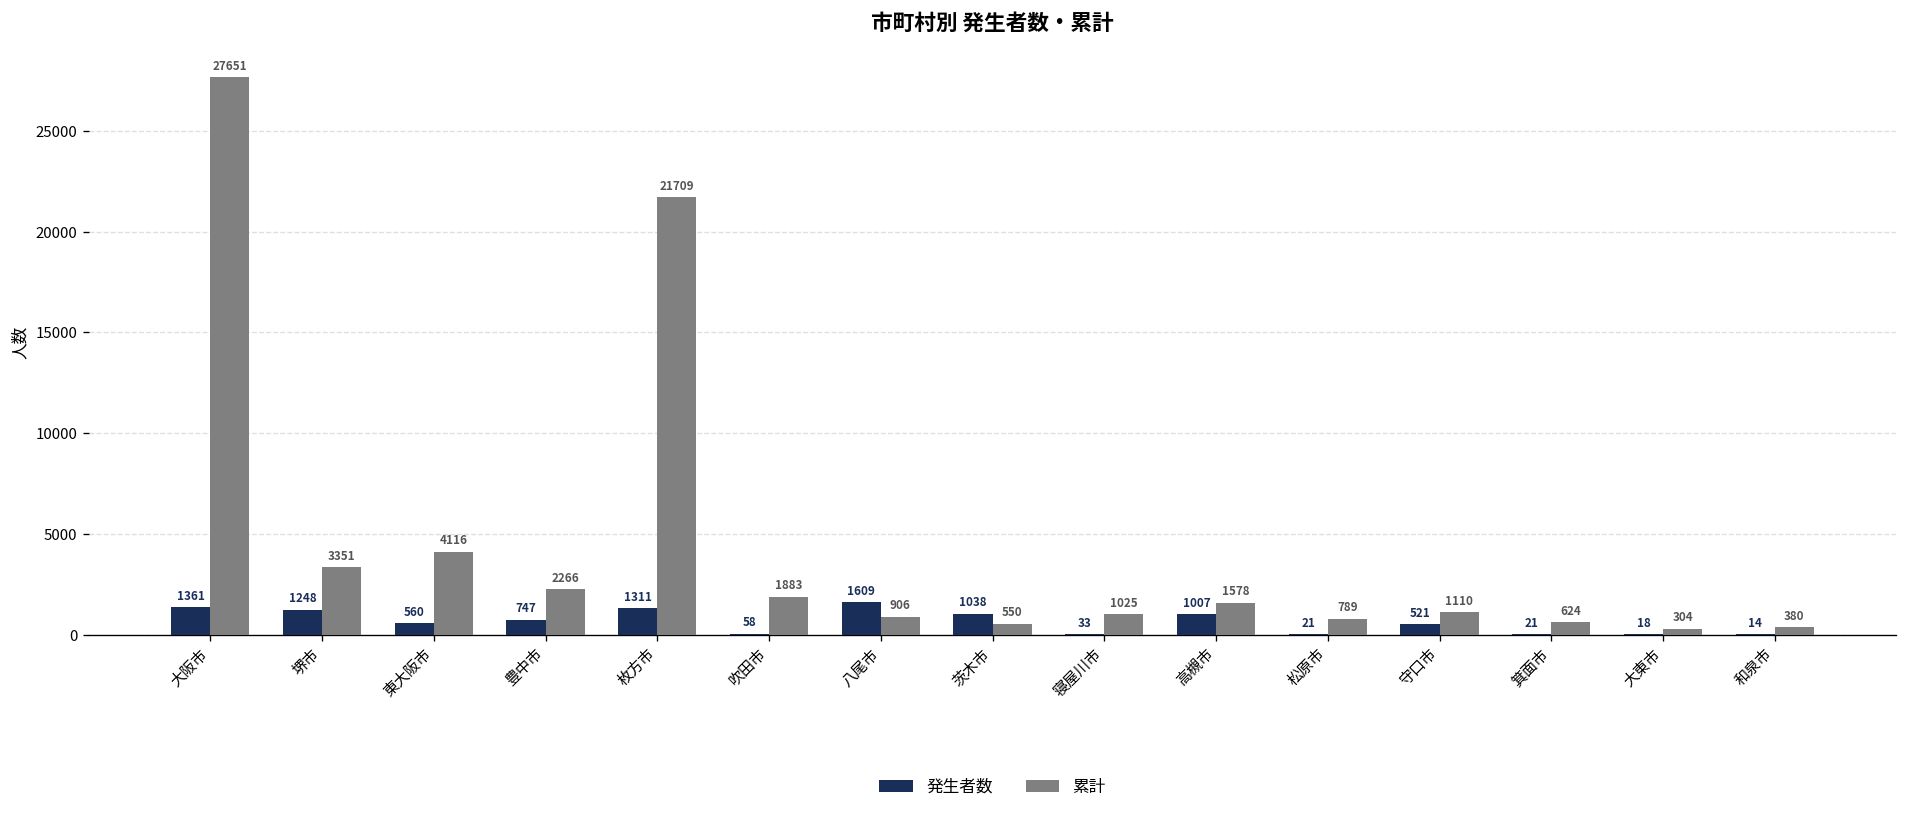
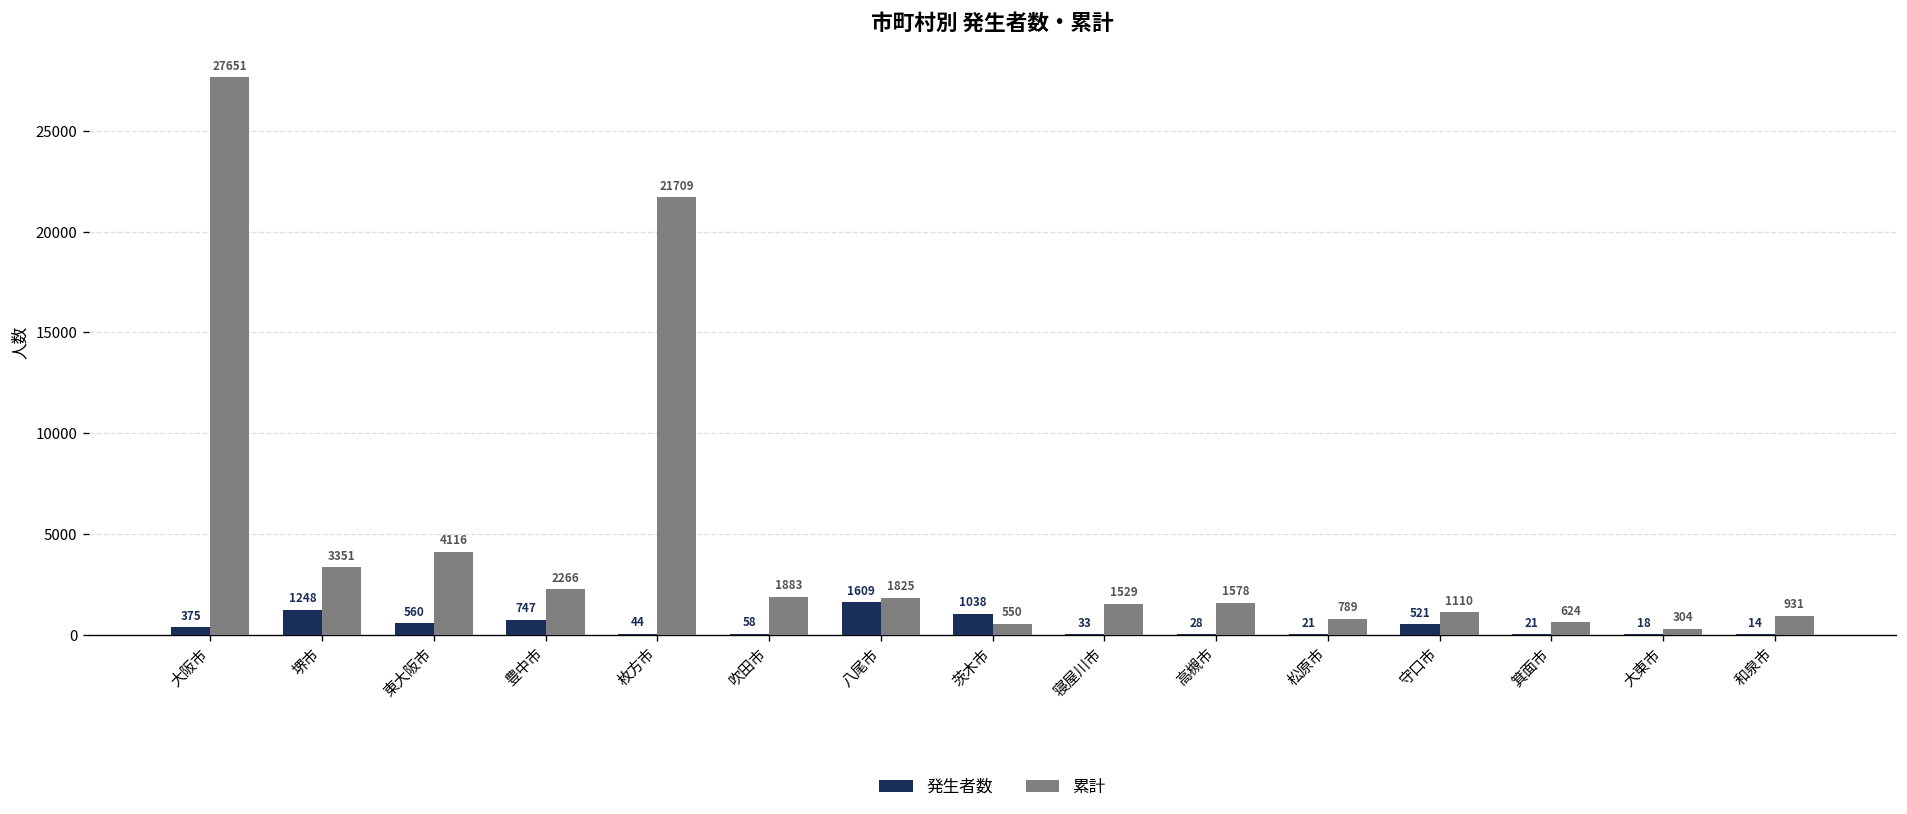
  {
    "発生者数": {
-     "大阪市": 1361,
+     "大阪市": 375,
      "堺市": 1248,
      "東大阪市": 560,
      "豊中市": 747,
-     "枚方市": 1311,
+     "枚方市": 44,
      "吹田市": 58,
      "八尾市": 1609,
      "茨木市": 1038,
      "寝屋川市": 33,
-     "高槻市": 1007,
+     "高槻市": 28,
      "松原市": 21,
      "守口市": 521,
      "箕面市": 21,
      "大東市": 18,
      "和泉市": 14
    },
    "累計": {
      "大阪市": 27651,
      "堺市": 3351,
      "東大阪市": 4116,
      "豊中市": 2266,
      "枚方市": 21709,
      "吹田市": 1883,
-     "八尾市": 906,
+     "八尾市": 1825,
      "茨木市": 550,
-     "寝屋川市": 1025,
+     "寝屋川市": 1529,
      "高槻市": 1578,
      "松原市": 789,
      "守口市": 1110,
      "箕面市": 624,
      "大東市": 304,
-     "和泉市": 380
+     "和泉市": 931
    }
  }
